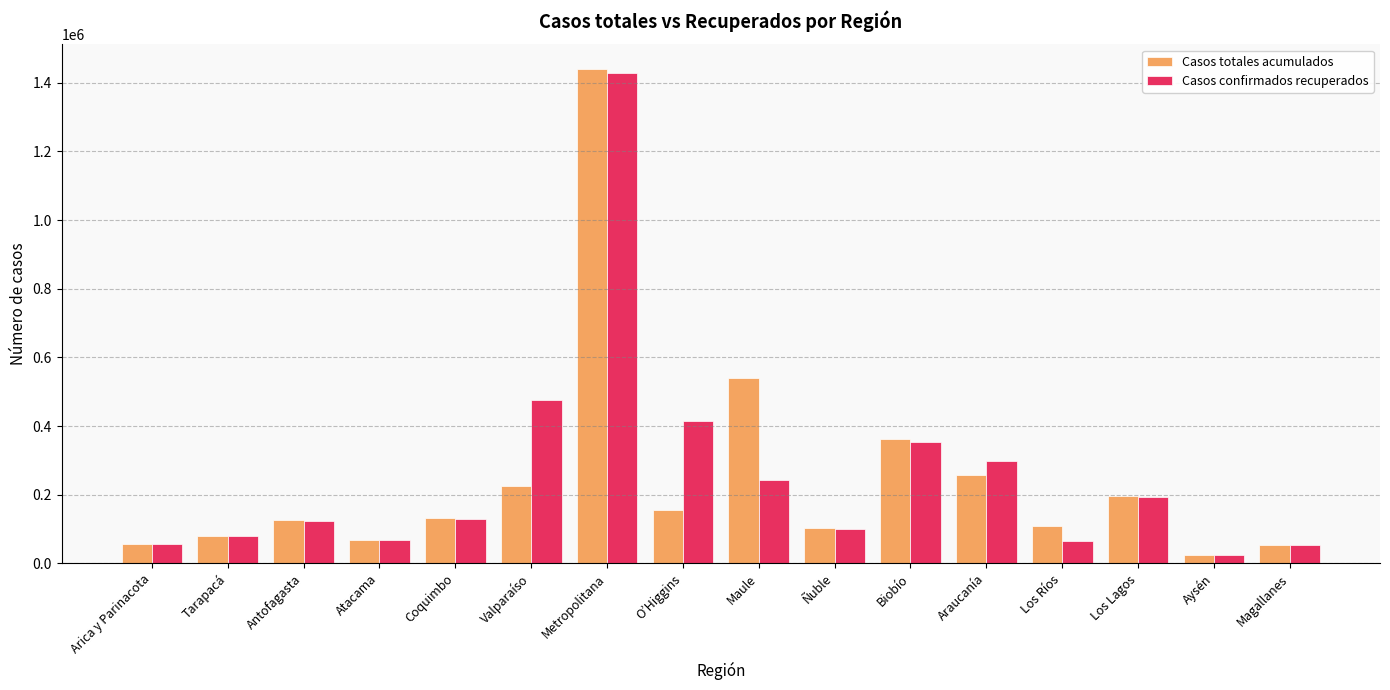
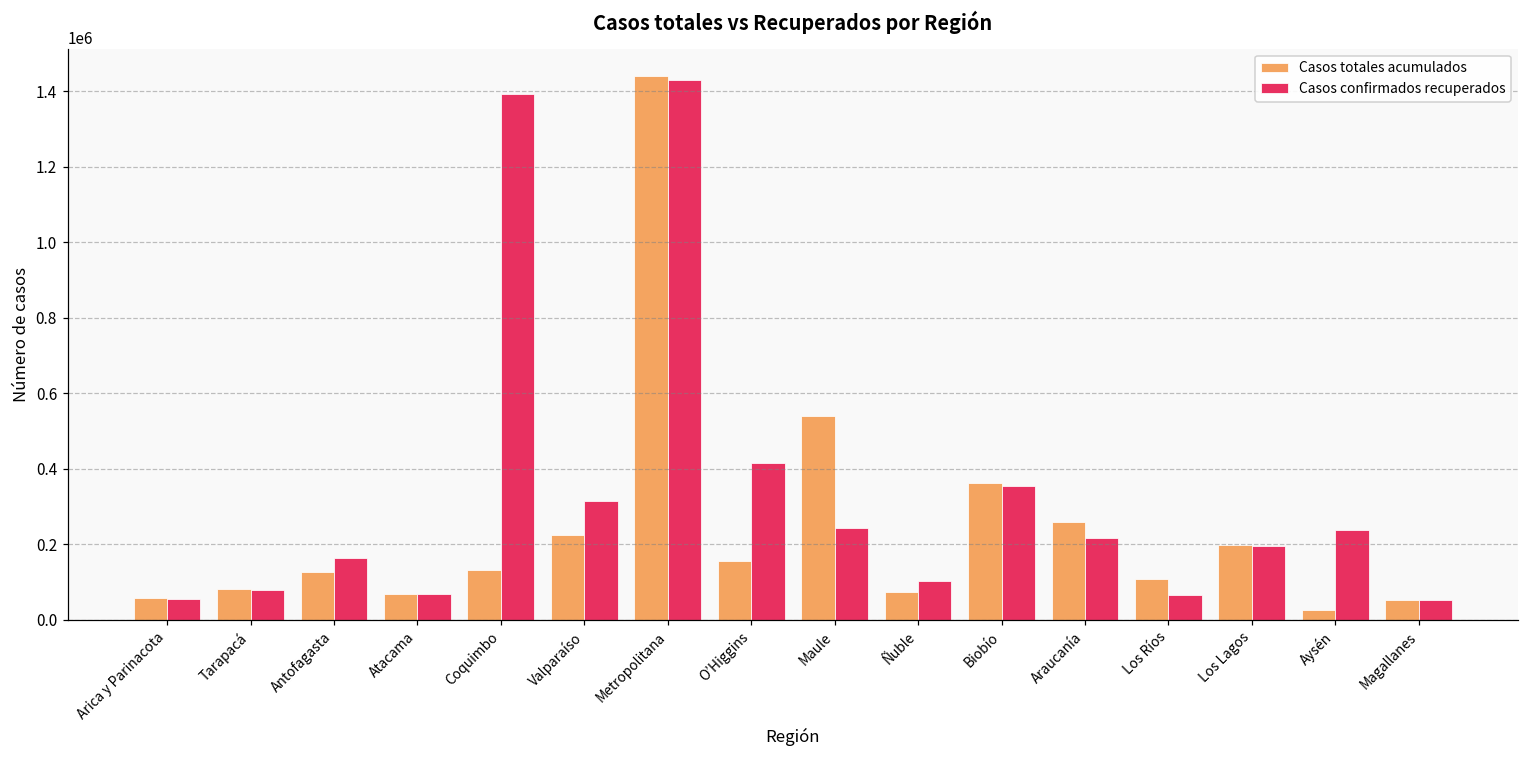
  {
    "Casos totales acumulados": {
      "Arica y Parinacota": 60000,
      "Tarapacá": 80000,
      "Antofagasta": 130000,
      "Atacama": 70000,
      "Coquimbo": 130000,
      "Valparaíso": 220000,
      "Metropolitana": 1440000,
      "O’Higgins": 150000,
      "Maule": 540000,
-     "Ñuble": 100000,
+     "Ñuble": 70000,
      "Biobío": 360000,
      "Araucanía": 260000,
      "Los Ríos": 110000,
      "Los Lagos": 200000,
      "Aysén": 30000,
      "Magallanes": 50000
    },
    "Casos confirmados recuperados": {
      "Arica y Parinacota": 60000,
      "Tarapacá": 80000,
-     "Antofagasta": 120000,
+     "Antofagasta": 160000,
      "Atacama": 70000,
-     "Coquimbo": 130000,
-     "Valparaíso": 480000,
+     "Coquimbo": 1390000,
+     "Valparaíso": 310000,
      "Metropolitana": 1430000,
      "O’Higgins": 410000,
      "Maule": 240000,
      "Ñuble": 100000,
      "Biobío": 350000,
-     "Araucanía": 300000,
+     "Araucanía": 220000,
      "Los Ríos": 70000,
      "Los Lagos": 190000,
-     "Aysén": 30000,
+     "Aysén": 240000,
      "Magallanes": 50000
    }
  }
